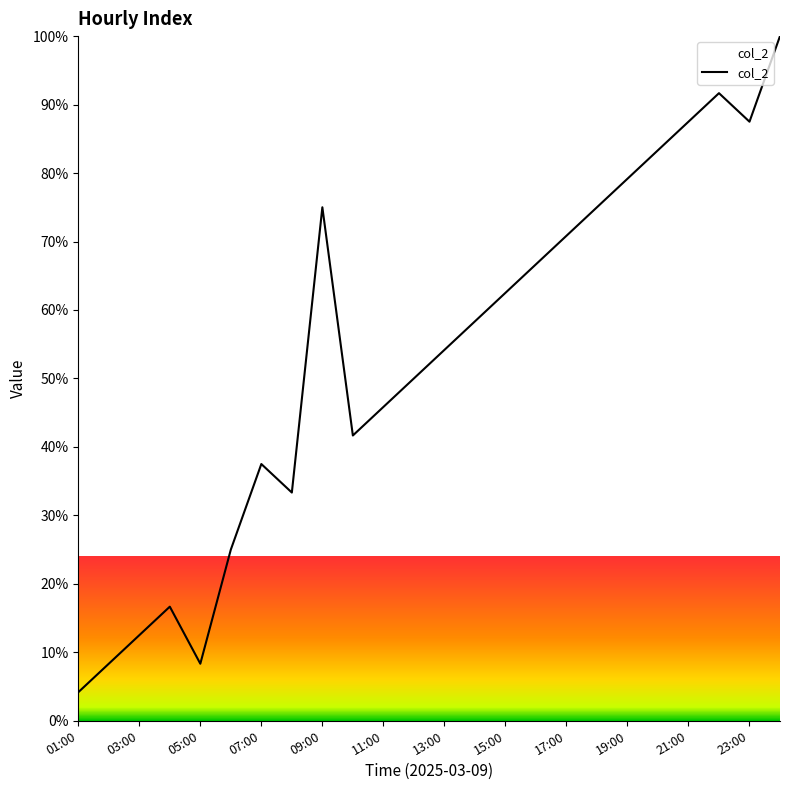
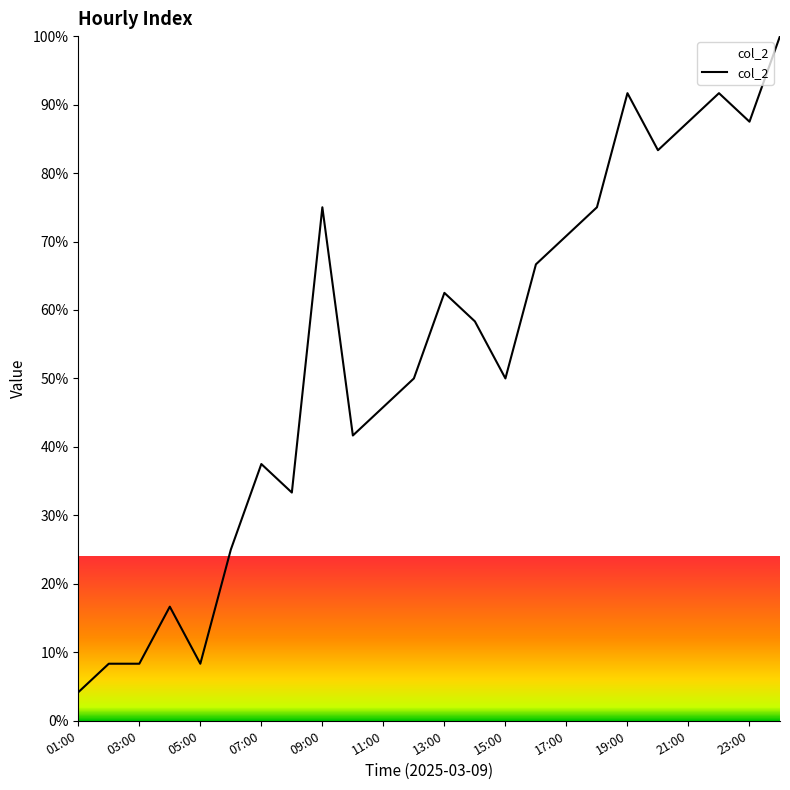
  {
    "01:00": "4%",
-   "03:00": "13%",
+   "03:00": "8%",
    "05:00": "8%",
    "07:00": "38%",
    "09:00": "75%",
    "11:00": "46%",
-   "13:00": "54%",
-   "15:00": "63%",
+   "13:00": "63%",
+   "15:00": "50%",
    "17:00": "71%",
-   "19:00": "79%",
+   "19:00": "92%",
    "21:00": "88%",
    "23:00": "88%"
  }
